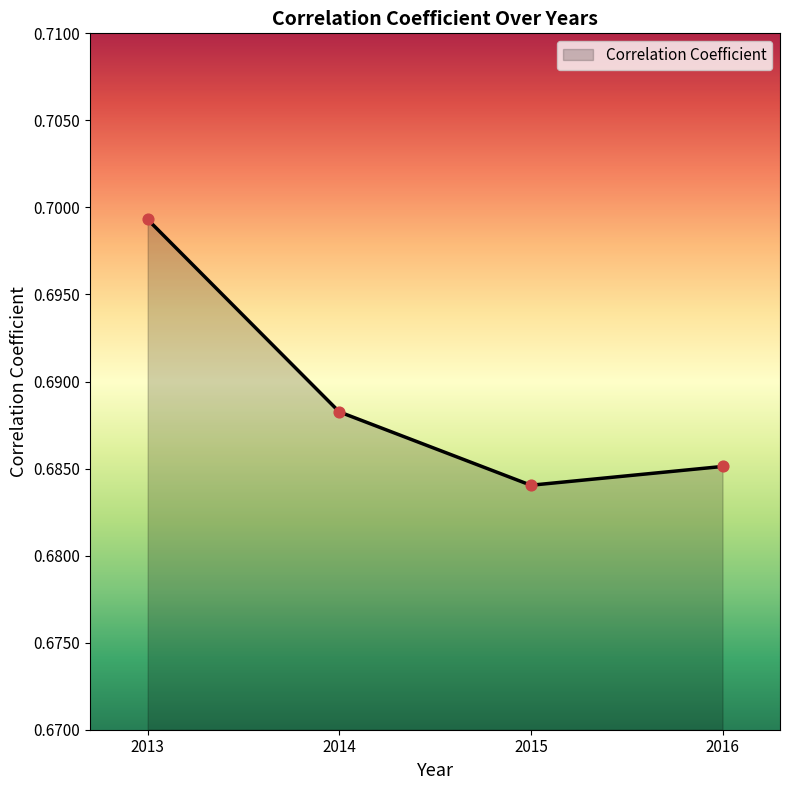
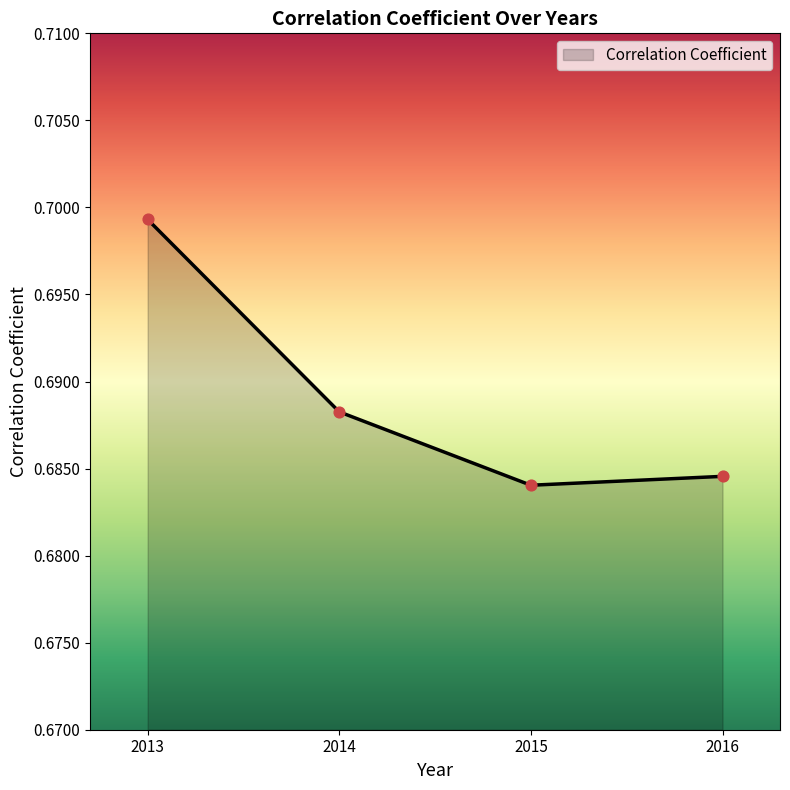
  {
    "2013": 0.6993,
    "2014": 0.6883,
    "2015": 0.6840,
-   "2016": 0.6851
+   "2016": 0.6846
  }
